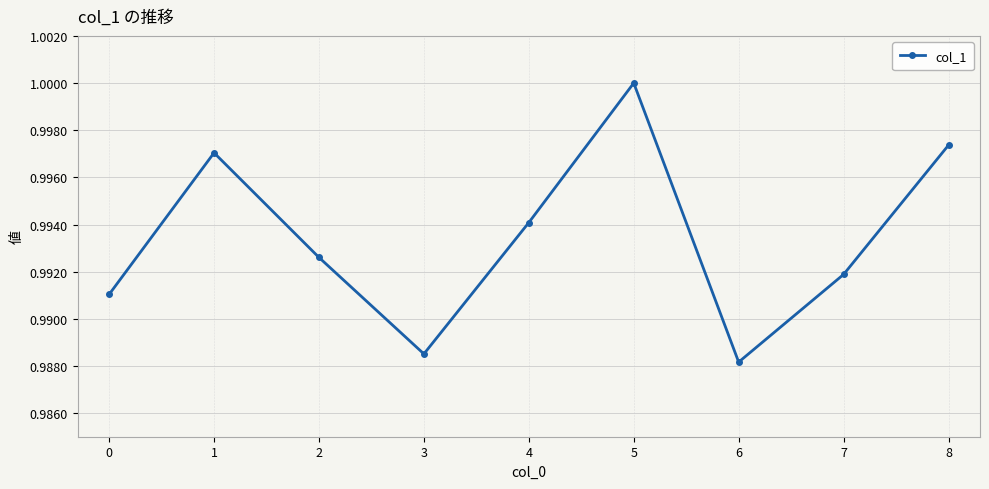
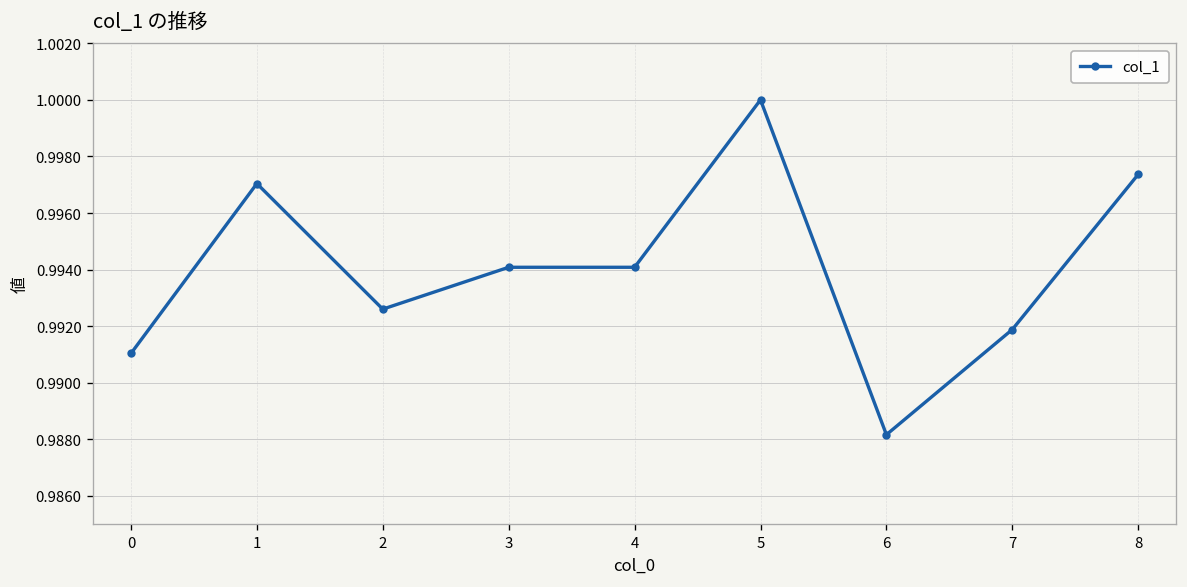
  {
    "0": 0.9910,
    "1": 0.9970,
    "2": 0.9926,
-   "3": 0.9885,
+   "3": 0.9941,
    "4": 0.9941,
    "5": 1.0000,
    "6": 0.9882,
    "7": 0.9919,
    "8": 0.9974
  }
